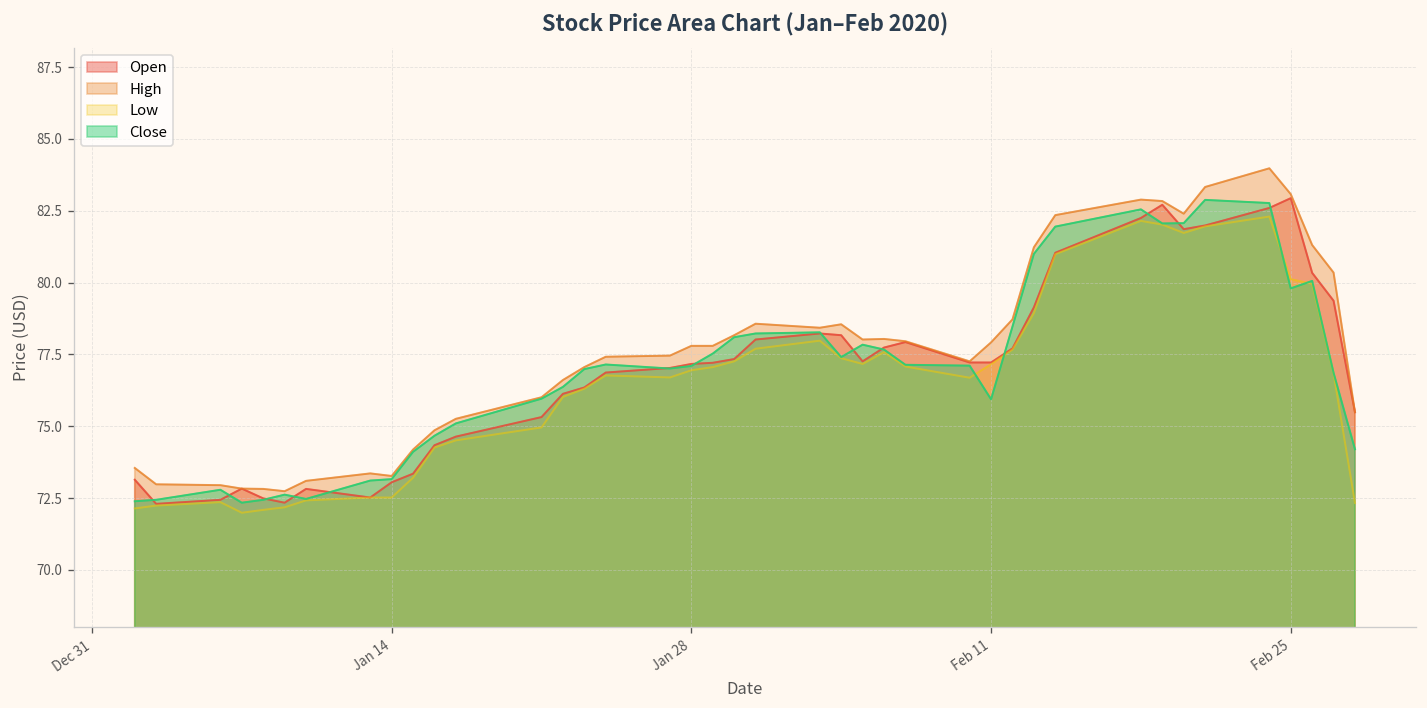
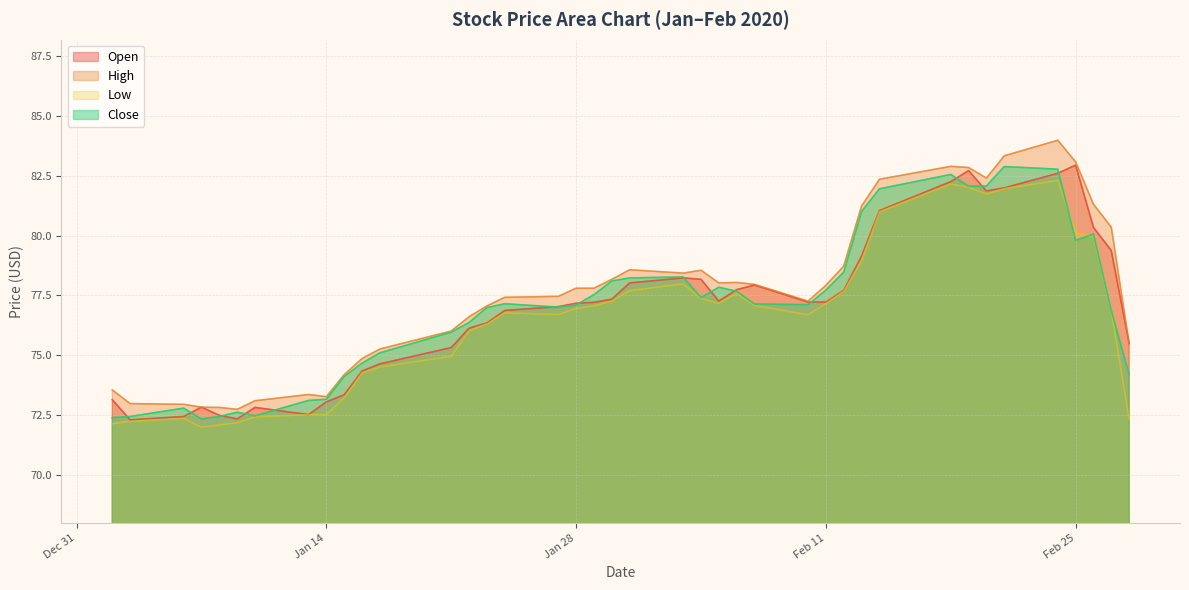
  {
    "Close": {
      "Jan 14": 73.2,
-     "Feb 11": 75.9,
+     "Feb 11": 77.7,
      "Feb 25": 79.8
    }
  }
